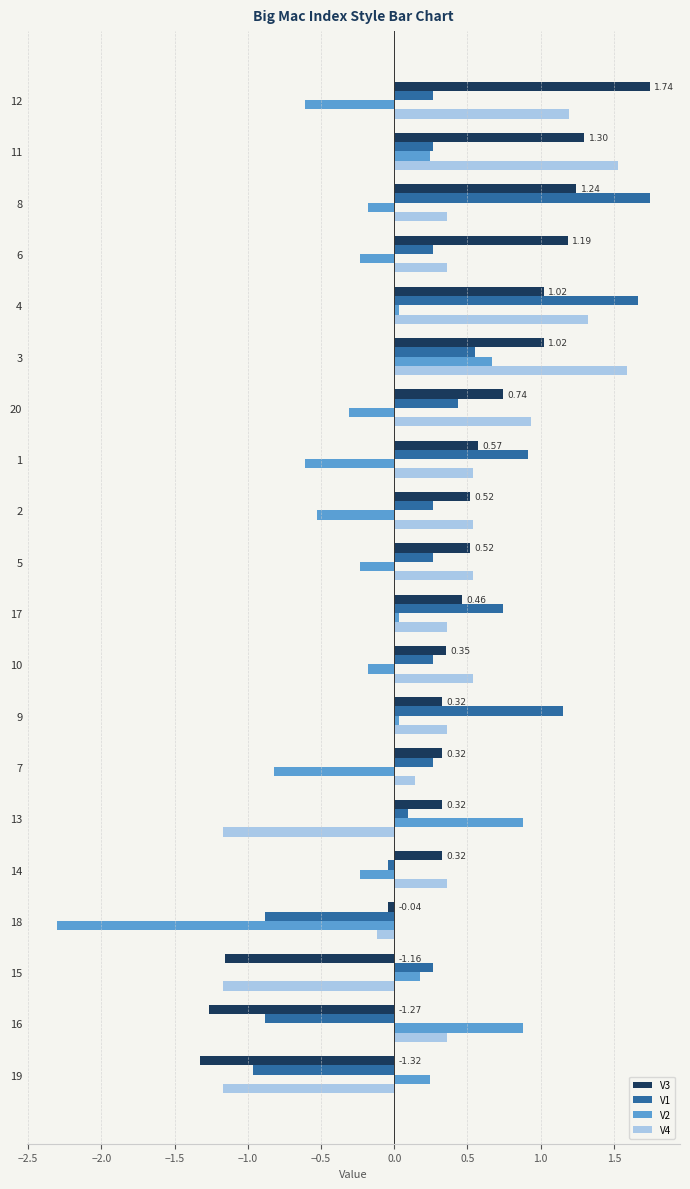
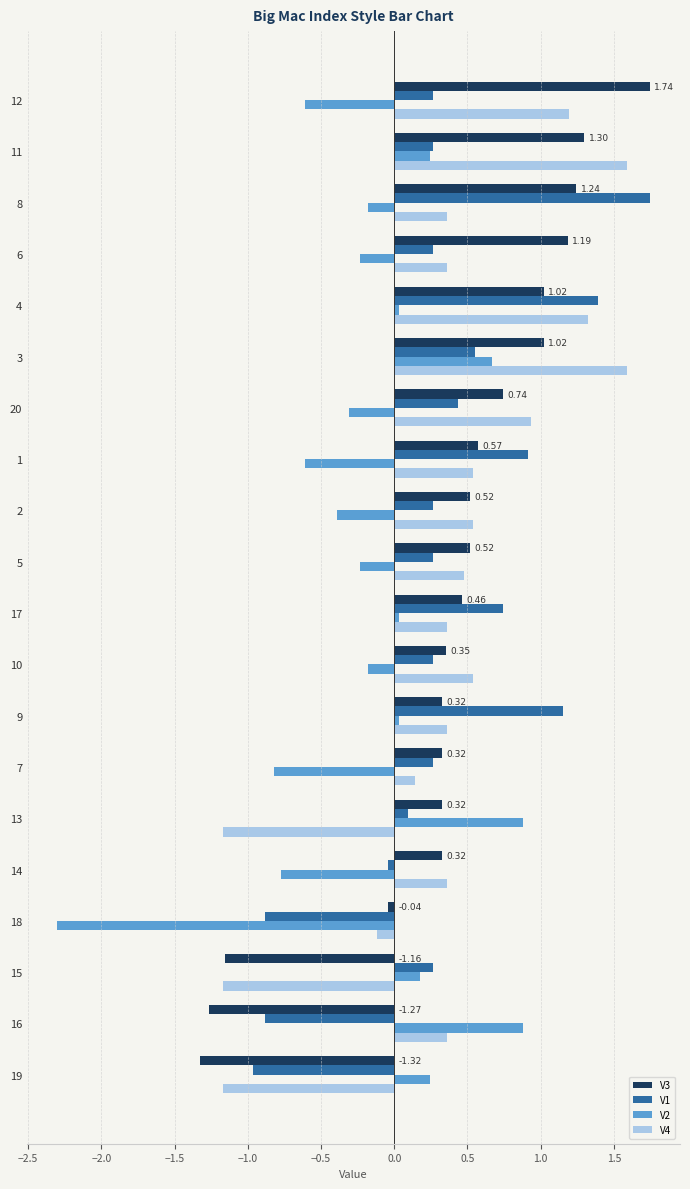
  {
    "V3": {
      "12": 1.74,
      "11": 1.30,
      "8": 1.24,
      "6": 1.19,
      "4": 1.02,
      "3": 1.02,
      "20": 0.74,
      "1": 0.57,
      "2": 0.52,
      "5": 0.52,
      "17": 0.46,
      "10": 0.35,
      "9": 0.32,
      "7": 0.32,
      "13": 0.32,
      "14": 0.32,
      "18": -0.04
    },
    "V1": {
      "12": 0.27,
      "11": 0.27,
      "8": 1.75,
      "6": 0.27,
-     "4": 1.66,
+     "4": 1.39,
      "3": 0.55,
      "20": 0.43,
      "1": 0.91,
      "2": 0.27,
      "5": 0.27,
      "17": 0.74,
      "10": 0.27,
      "9": 1.15,
      "7": 0.27,
      "13": 0.10,
      "14": -0.04,
      "18": -0.88,
      "16": -0.88,
      "19": -0.96
    },
    "V2": {
      "12": -0.61,
      "11": 0.24,
      "8": -0.18,
      "6": -0.23,
      "4": 0.03,
      "3": 0.67,
      "20": -0.31,
      "1": -0.61,
-     "2": -0.53,
+     "2": -0.39,
      "5": -0.23,
      "17": 0.03,
      "10": -0.18,
      "9": 0.03,
      "7": -0.82,
      "13": 0.88,
-     "14": -0.23,
+     "14": -0.77,
      "18": -2.30,
      "15": 0.17,
      "16": 0.88
    },
    "V4": {
      "12": 1.19,
-     "11": 1.53,
+     "11": 1.59,
      "8": 0.36,
      "6": 0.36,
      "4": 1.33,
      "3": 1.59,
      "20": 0.93,
      "1": 0.54,
      "2": 0.54,
-     "5": 0.54,
+     "5": 0.47,
      "17": 0.36,
      "10": 0.54,
      "9": 0.36,
      "7": 0.14,
      "13": -1.17,
      "14": 0.36,
      "18": -0.12,
      "15": -1.17,
      "16": 0.36,
      "19": -1.17
    }
  }
